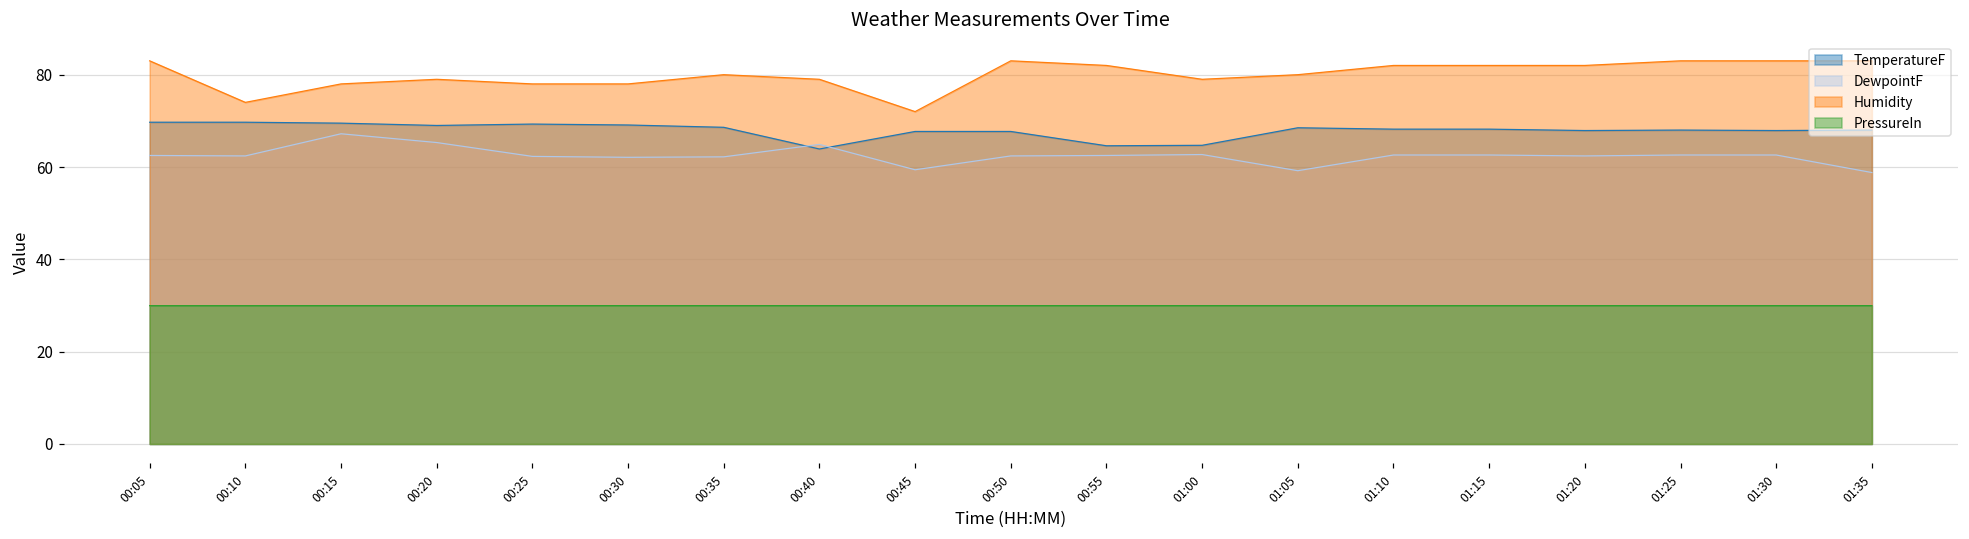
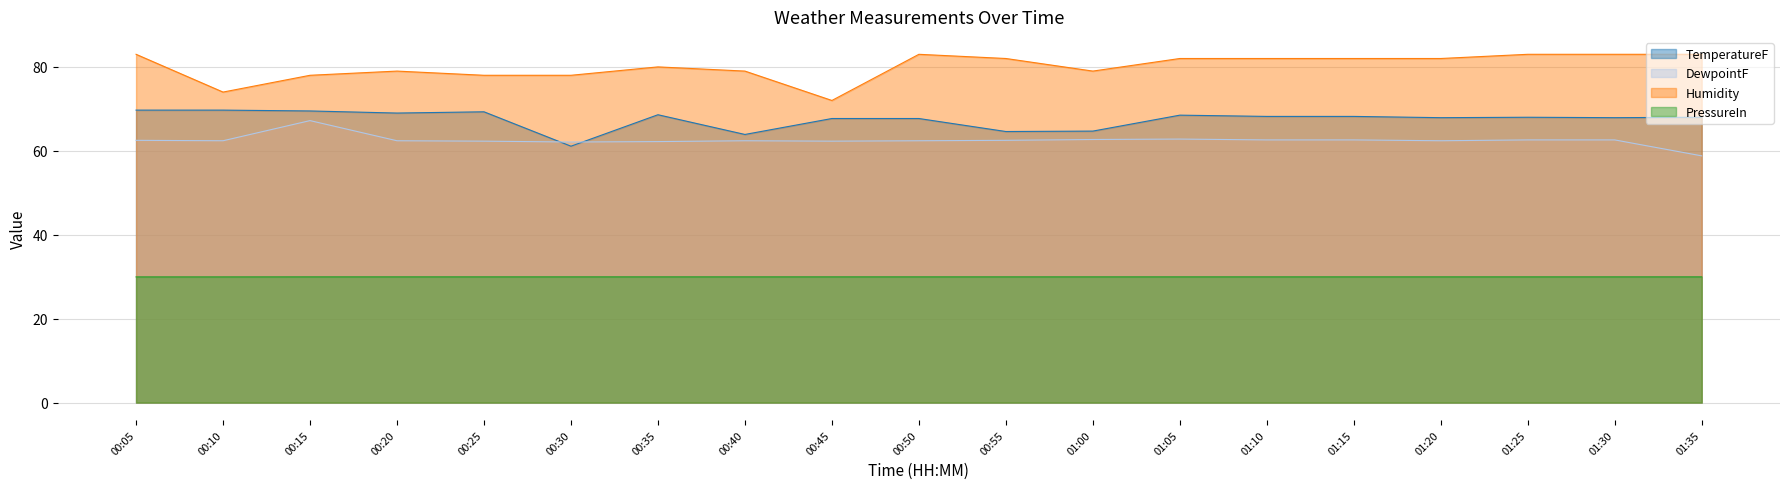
  {
    "TemperatureF": {
      "00:05": 70,
      "00:10": 70,
      "00:15": 70,
      "00:20": 69,
      "00:25": 69,
-     "00:30": 69,
+     "00:30": 61,
      "00:35": 69,
      "00:40": 64,
      "00:45": 68,
      "00:50": 68,
      "00:55": 65,
      "01:00": 65,
      "01:05": 69,
      "01:10": 68,
      "01:15": 68,
      "01:20": 68,
      "01:25": 68,
      "01:30": 68
    },
    "DewpointF": {
      "00:05": 63,
      "00:10": 62,
      "00:15": 67,
-     "00:20": 65,
+     "00:20": 62,
      "00:25": 62,
      "00:30": 62,
      "00:35": 62,
-     "00:40": 65,
-     "00:45": 59,
+     "00:40": 62,
+     "00:45": 62,
      "00:50": 62,
      "00:55": 63,
      "01:00": 63,
-     "01:05": 59,
+     "01:05": 63,
      "01:10": 63,
      "01:15": 63,
      "01:20": 62,
      "01:25": 63,
      "01:30": 63,
      "01:35": 59
    },
    "Humidity": {
      "00:05": 83,
      "00:10": 74,
      "00:15": 78,
      "00:20": 79,
      "00:25": 78,
      "00:30": 78,
      "00:35": 80,
      "00:40": 79,
      "00:45": 72,
      "00:50": 83,
      "00:55": 82,
      "01:00": 79,
-     "01:05": 80,
+     "01:05": 82,
      "01:10": 82,
      "01:15": 82,
      "01:20": 82,
      "01:25": 83,
      "01:30": 83
    },
    "PressureIn": {
      "00:05": 30,
      "00:10": 30,
      "00:15": 30,
      "00:20": 30,
      "00:25": 30,
      "00:30": 30,
      "00:35": 30,
      "00:40": 30,
      "00:45": 30,
      "00:50": 30,
      "00:55": 30,
      "01:00": 30,
      "01:05": 30,
      "01:10": 30,
      "01:15": 30,
      "01:20": 30,
      "01:25": 30,
      "01:30": 30,
      "01:35": 30
    }
  }
